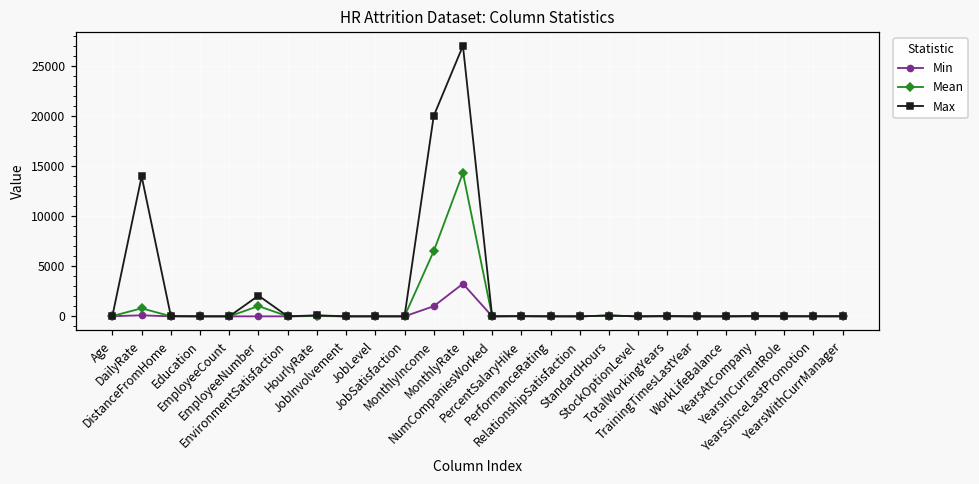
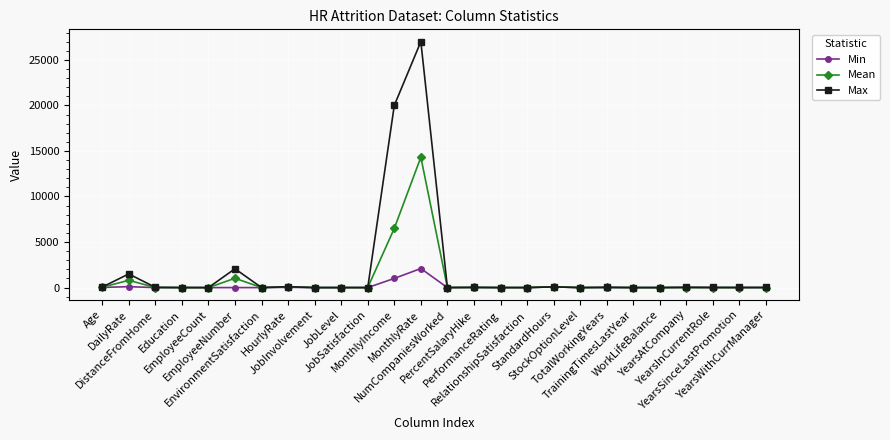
  {
    "Min": {
      "DailyRate": 0,
      "EmployeeNumber": 0,
      "MonthlyIncome": 1000,
-     "MonthlyRate": 3000
+     "MonthlyRate": 2000
    },
    "Mean": {
      "DailyRate": 1000,
      "EmployeeNumber": 1000,
      "MonthlyIncome": 7000,
      "MonthlyRate": 14000
    },
    "Max": {
-     "DailyRate": 14000,
+     "DailyRate": 1000,
      "EmployeeNumber": 2000,
      "MonthlyIncome": 20000,
      "MonthlyRate": 27000
    }
  }
